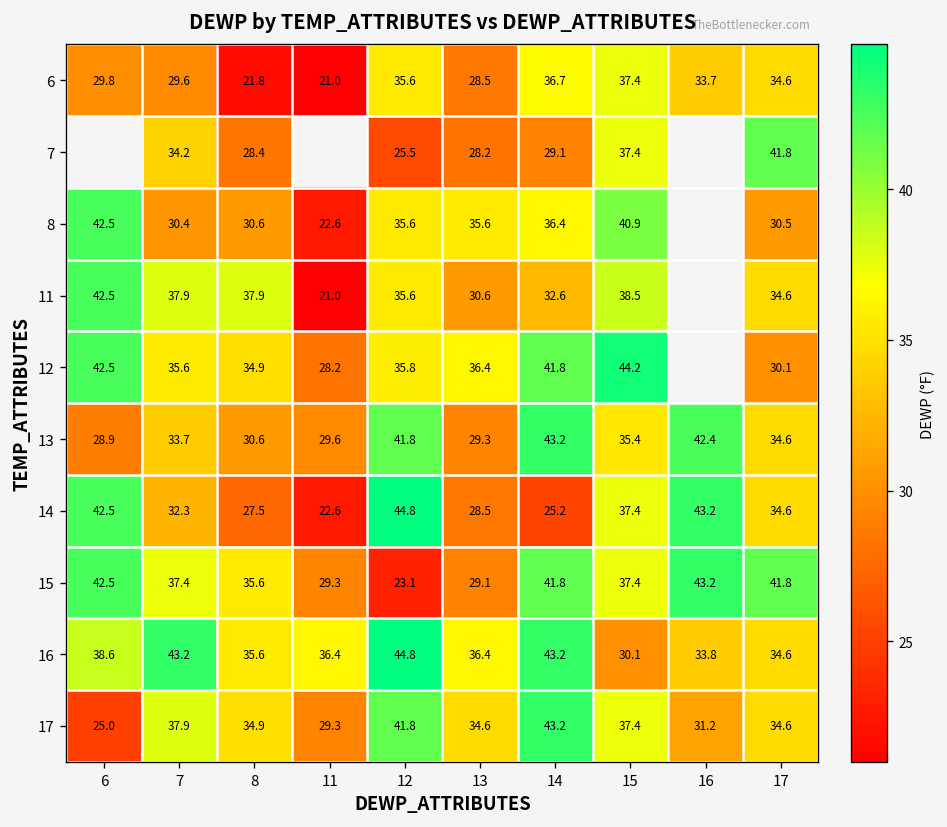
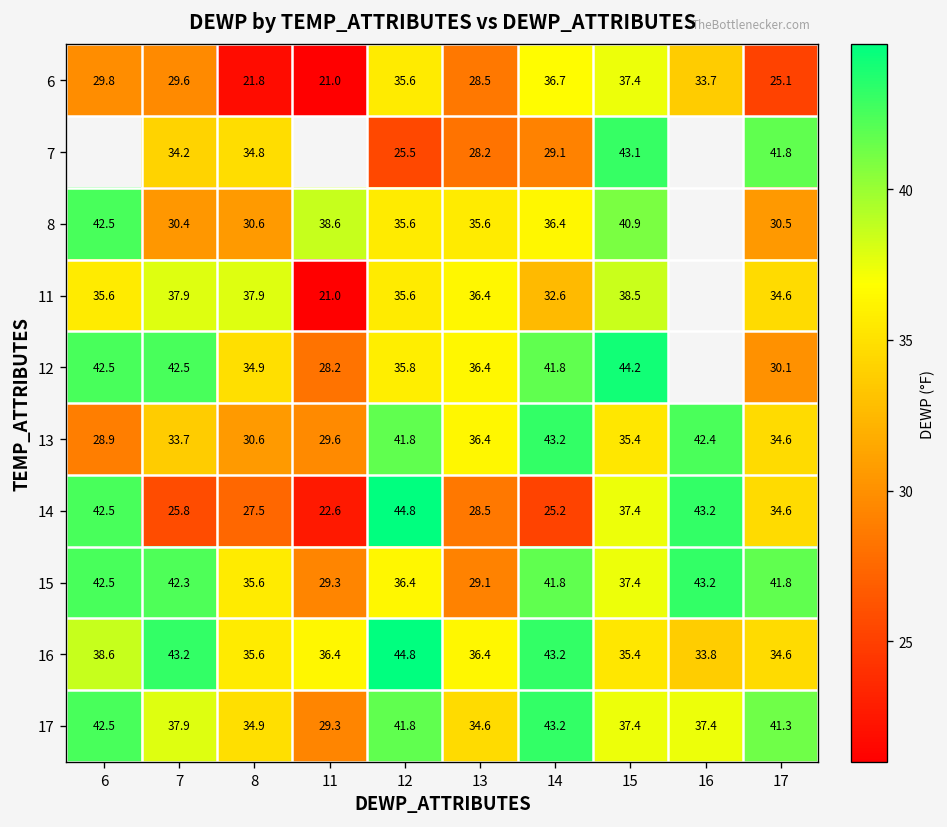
  {
    "6": {
      "6": 29.8,
      "7": 29.6,
      "8": 21.8,
      "11": 21.0,
      "12": 35.6,
      "13": 28.5,
      "14": 36.7,
      "15": 37.4,
      "16": 33.7,
-     "17": 34.6
+     "17": 25.1
    },
    "7": {
      "7": 34.2,
-     "8": 28.4,
+     "8": 34.8,
      "12": 25.5,
      "13": 28.2,
      "14": 29.1,
-     "15": 37.4,
+     "15": 43.1,
      "17": 41.8
    },
    "8": {
      "6": 42.5,
      "7": 30.4,
      "8": 30.6,
-     "11": 22.6,
+     "11": 38.6,
      "12": 35.6,
      "13": 35.6,
      "14": 36.4,
      "15": 40.9,
      "17": 30.5
    },
    "11": {
-     "6": 42.5,
+     "6": 35.6,
      "7": 37.9,
      "8": 37.9,
      "11": 21.0,
      "12": 35.6,
-     "13": 30.6,
+     "13": 36.4,
      "14": 32.6,
      "15": 38.5,
      "17": 34.6
    },
    "12": {
      "6": 42.5,
-     "7": 35.6,
+     "7": 42.5,
      "8": 34.9,
      "11": 28.2,
      "12": 35.8,
      "13": 36.4,
      "14": 41.8,
      "15": 44.2,
      "17": 30.1
    },
    "13": {
      "6": 28.9,
      "7": 33.7,
      "8": 30.6,
      "11": 29.6,
      "12": 41.8,
-     "13": 29.3,
+     "13": 36.4,
      "14": 43.2,
      "15": 35.4,
      "16": 42.4,
      "17": 34.6
    },
    "14": {
      "6": 42.5,
-     "7": 32.3,
+     "7": 25.8,
      "8": 27.5,
      "11": 22.6,
      "12": 44.8,
      "13": 28.5,
      "14": 25.2,
      "15": 37.4,
      "16": 43.2,
      "17": 34.6
    },
    "15": {
      "6": 42.5,
-     "7": 37.4,
+     "7": 42.3,
      "8": 35.6,
      "11": 29.3,
-     "12": 23.1,
+     "12": 36.4,
      "13": 29.1,
      "14": 41.8,
      "15": 37.4,
      "16": 43.2,
      "17": 41.8
    },
    "16": {
      "6": 38.6,
      "7": 43.2,
      "8": 35.6,
      "11": 36.4,
      "12": 44.8,
      "13": 36.4,
      "14": 43.2,
-     "15": 30.1,
+     "15": 35.4,
      "16": 33.8,
      "17": 34.6
    },
    "17": {
-     "6": 25.0,
+     "6": 42.5,
      "7": 37.9,
      "8": 34.9,
      "11": 29.3,
      "12": 41.8,
      "13": 34.6,
      "14": 43.2,
      "15": 37.4,
-     "16": 31.2,
-     "17": 34.6
+     "16": 37.4,
+     "17": 41.3
    }
  }
